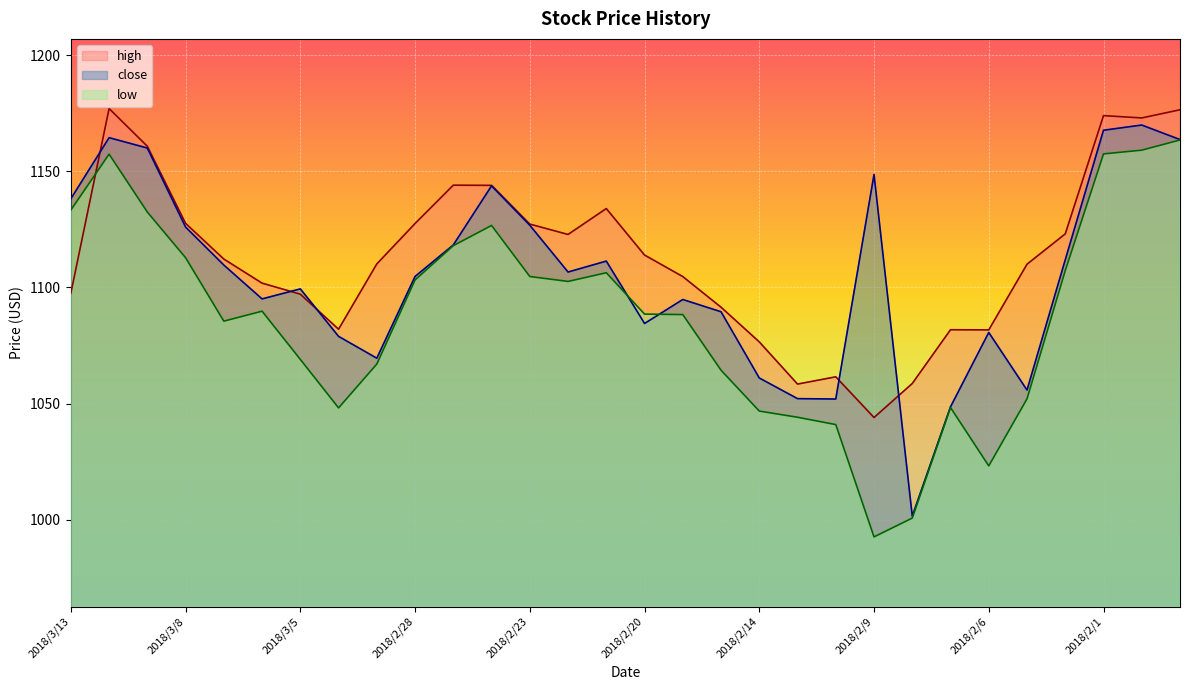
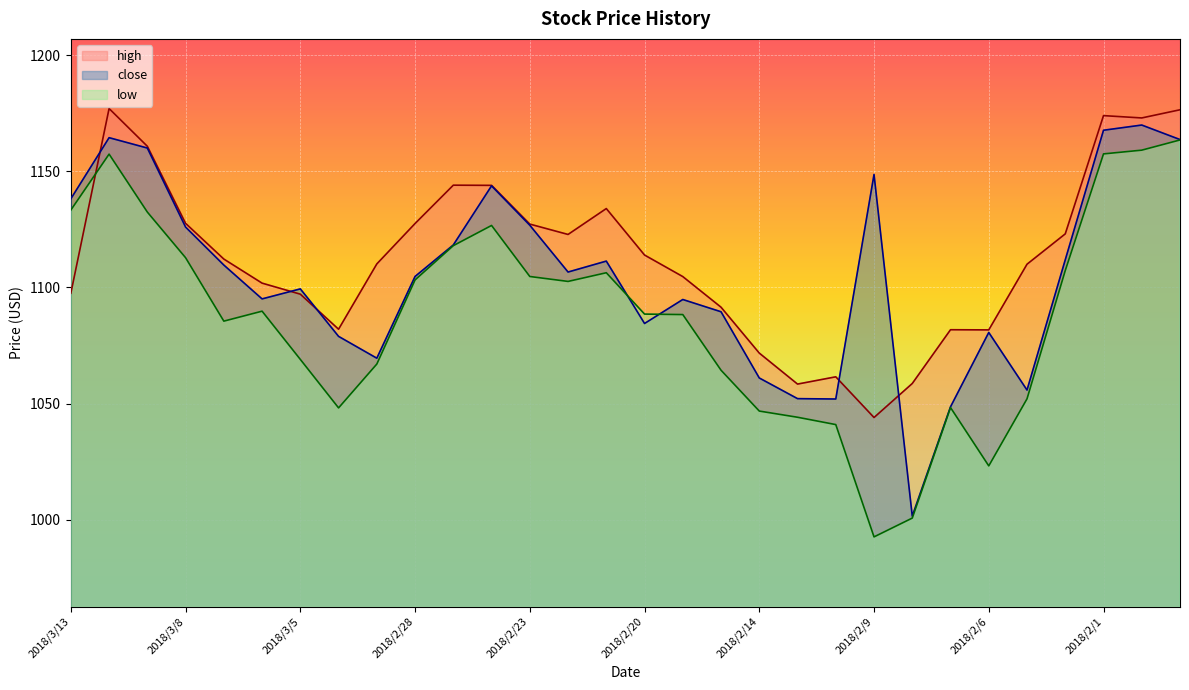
  {
    "high": {
      "2018/3/13": 1098,
      "2018/3/8": 1128,
      "2018/3/5": 1097,
      "2018/2/28": 1128,
      "2018/2/20": 1114,
-     "2018/2/14": 1077,
+     "2018/2/14": 1072,
      "2018/2/9": 1044,
      "2018/2/6": 1082,
      "2018/2/1": 1174
    },
    "close": {
      "2018/3/13": 1138,
      "2018/3/8": 1126,
      "2018/3/5": 1099,
      "2018/2/28": 1105,
      "2018/2/20": 1084,
      "2018/2/14": 1061,
      "2018/2/9": 1149,
      "2018/2/6": 1081,
      "2018/2/1": 1168
    },
    "low": {
      "2018/3/13": 1133,
      "2018/3/8": 1113,
      "2018/3/5": 1069,
      "2018/2/28": 1103,
      "2018/2/23": 1105,
      "2018/2/20": 1089,
      "2018/2/14": 1047,
      "2018/2/9": 993,
      "2018/2/6": 1023,
      "2018/2/1": 1158
    }
  }
